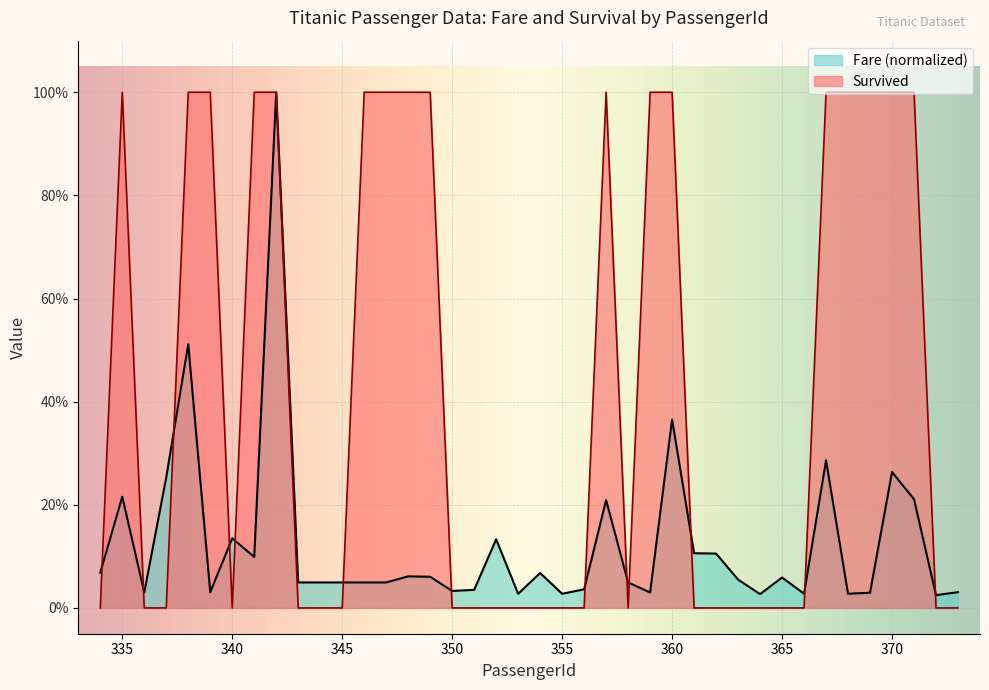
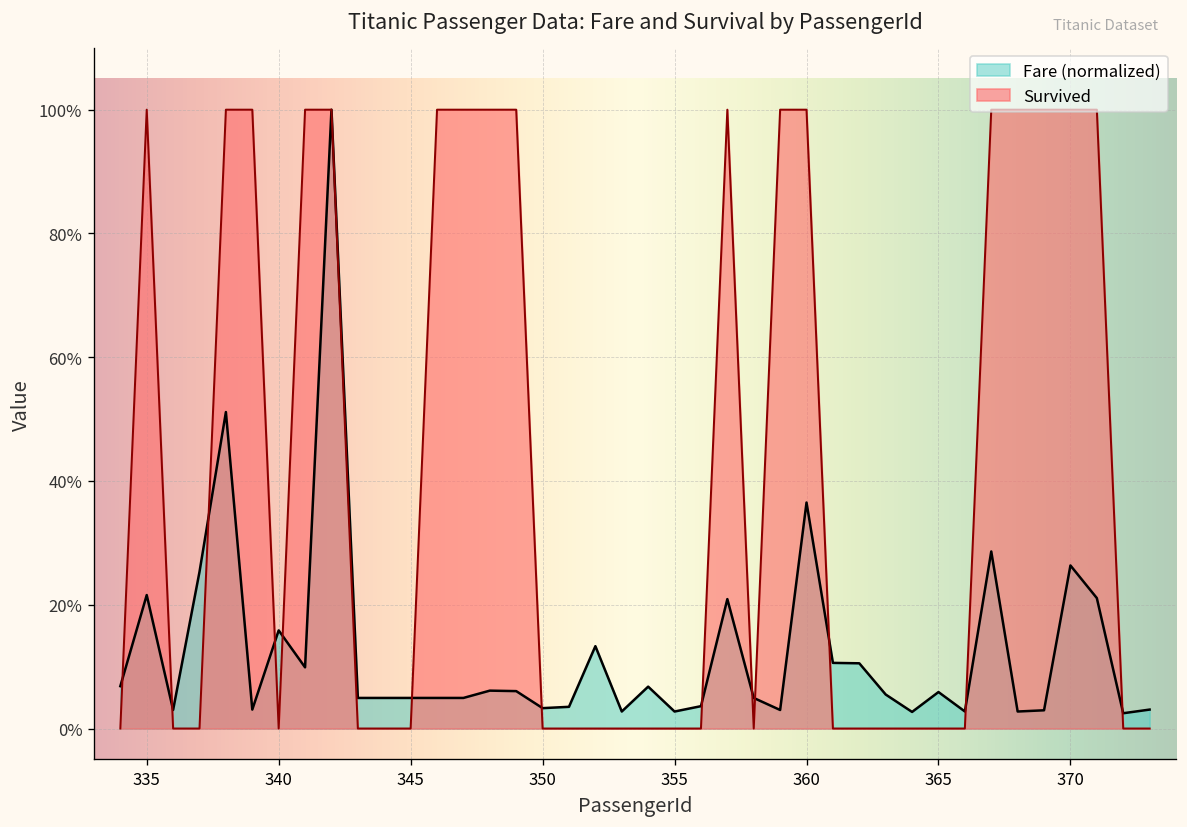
  {
    "Fare (normalized)": {
      "335": "22%",
-     "340": "13%",
+     "340": "16%",
      "345": "5%",
      "350": "3%",
      "355": "3%",
      "360": "37%",
      "365": "6%",
      "370": "26%"
    },
    "Survived": {
      "335": "100%",
      "340": "0%",
      "345": "0%",
      "350": "0%",
      "355": "0%",
      "360": "100%",
      "365": "0%"
    }
  }
